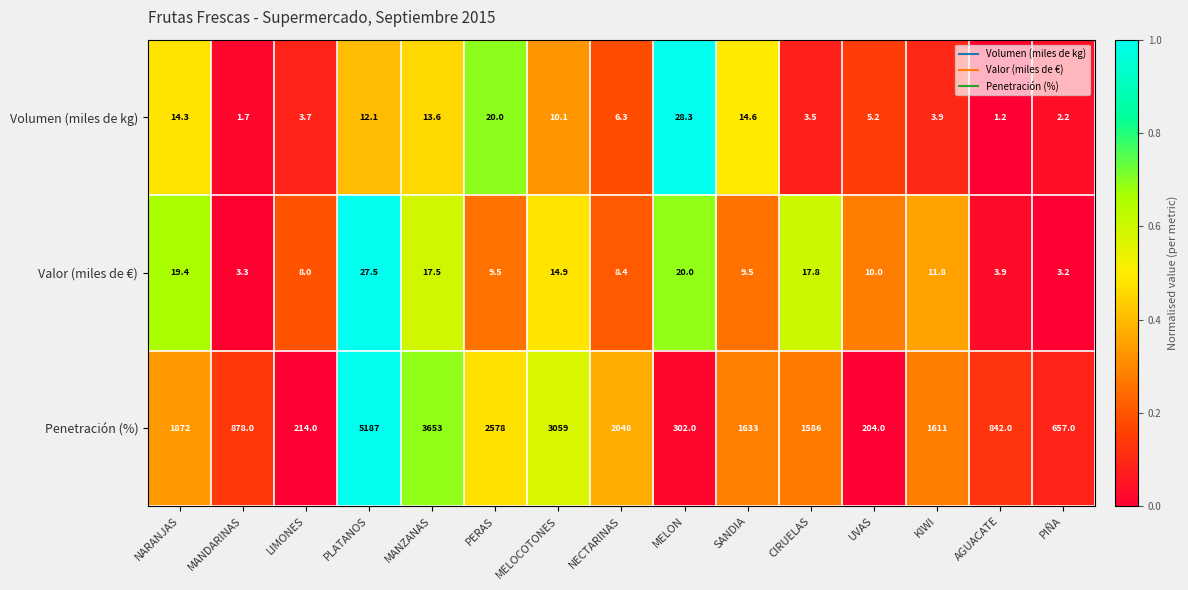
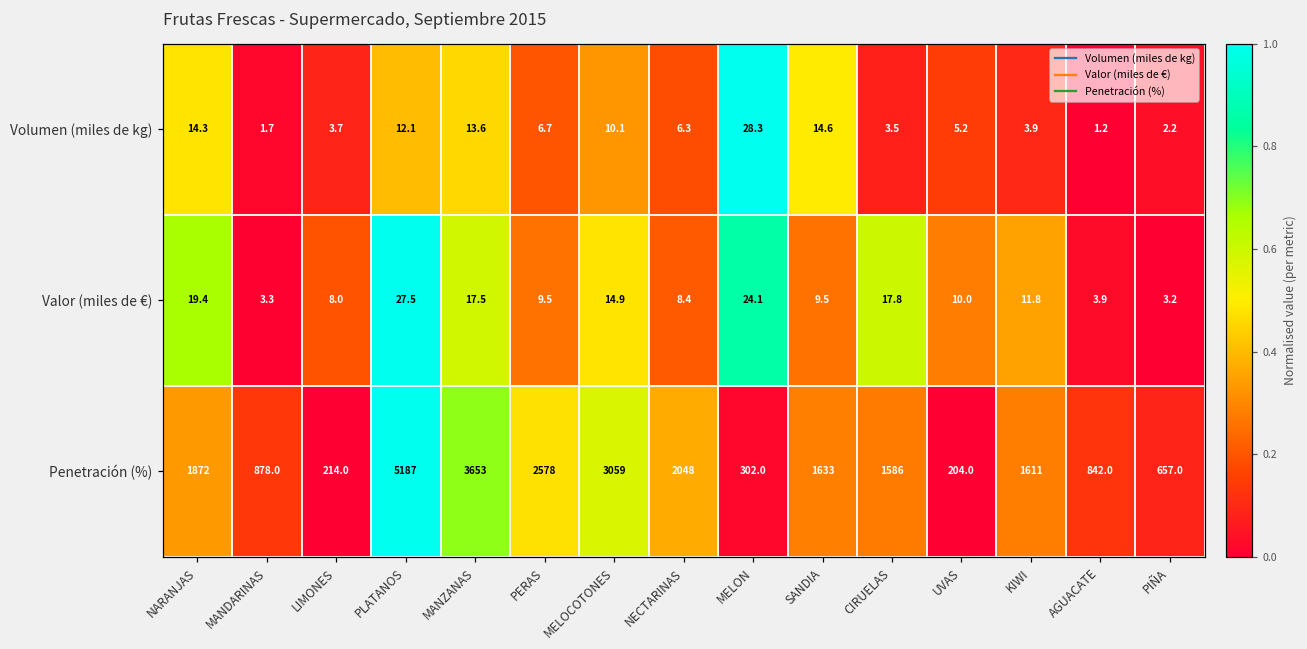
  {
    "Volumen (miles de kg)": {
      "NARANJAS": 14.3,
      "MANDARINAS": 1.7,
      "LIMONES": 3.7,
      "PLATANOS": 12.1,
      "MANZANAS": 13.6,
-     "PERAS": 20.0,
+     "PERAS": 6.7,
      "MELOCOTONES": 10.1,
      "NECTARINAS": 6.3,
      "MELON": 28.3,
      "SANDIA": 14.6,
      "CIRUELAS": 3.5,
      "UVAS": 5.2,
      "KIWI": 3.9,
      "AGUACATE": 1.2,
      "PIÑA": 2.2
    },
    "Valor (miles de €)": {
      "NARANJAS": 19.4,
      "MANDARINAS": 3.3,
      "LIMONES": 8.0,
      "PLATANOS": 27.5,
      "MANZANAS": 17.5,
      "PERAS": 9.5,
      "MELOCOTONES": 14.9,
      "NECTARINAS": 8.4,
-     "MELON": 20.0,
+     "MELON": 24.1,
      "SANDIA": 9.5,
      "CIRUELAS": 17.8,
      "UVAS": 10.0,
      "KIWI": 11.8,
      "AGUACATE": 3.9,
      "PIÑA": 3.2
    },
    "Penetración (%)": {
      "NARANJAS": 1872,
      "MANDARINAS": 878.0,
      "LIMONES": 214.0,
      "PLATANOS": 5187,
      "MANZANAS": 3653,
      "PERAS": 2578,
      "MELOCOTONES": 3059,
      "NECTARINAS": 2048,
      "MELON": 302.0,
      "SANDIA": 1633,
      "CIRUELAS": 1586,
      "UVAS": 204.0,
      "KIWI": 1611,
      "AGUACATE": 842.0,
      "PIÑA": 657.0
    }
  }
